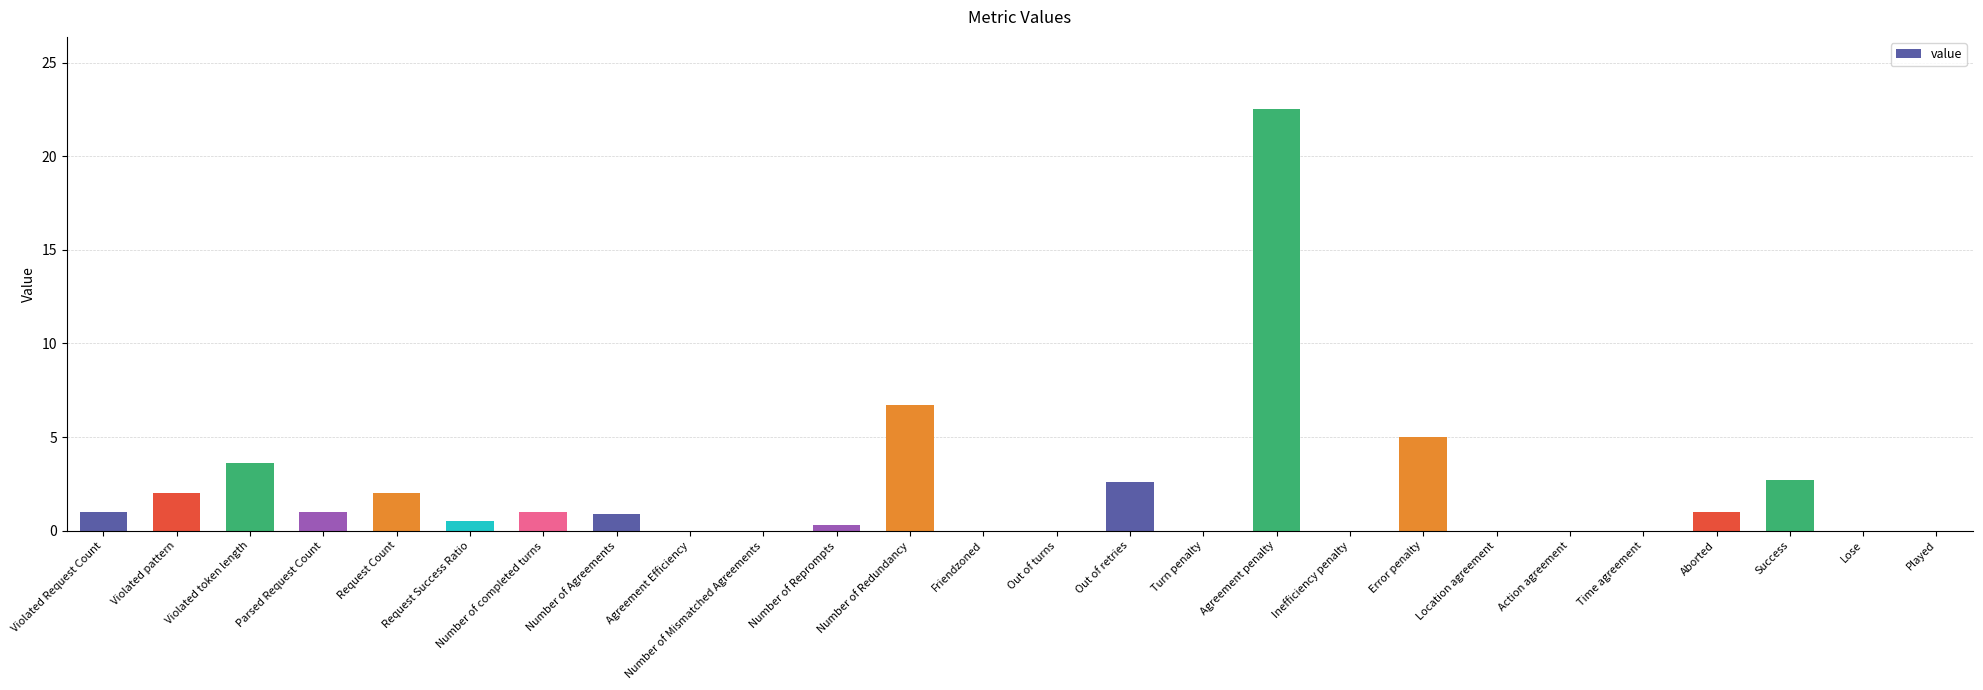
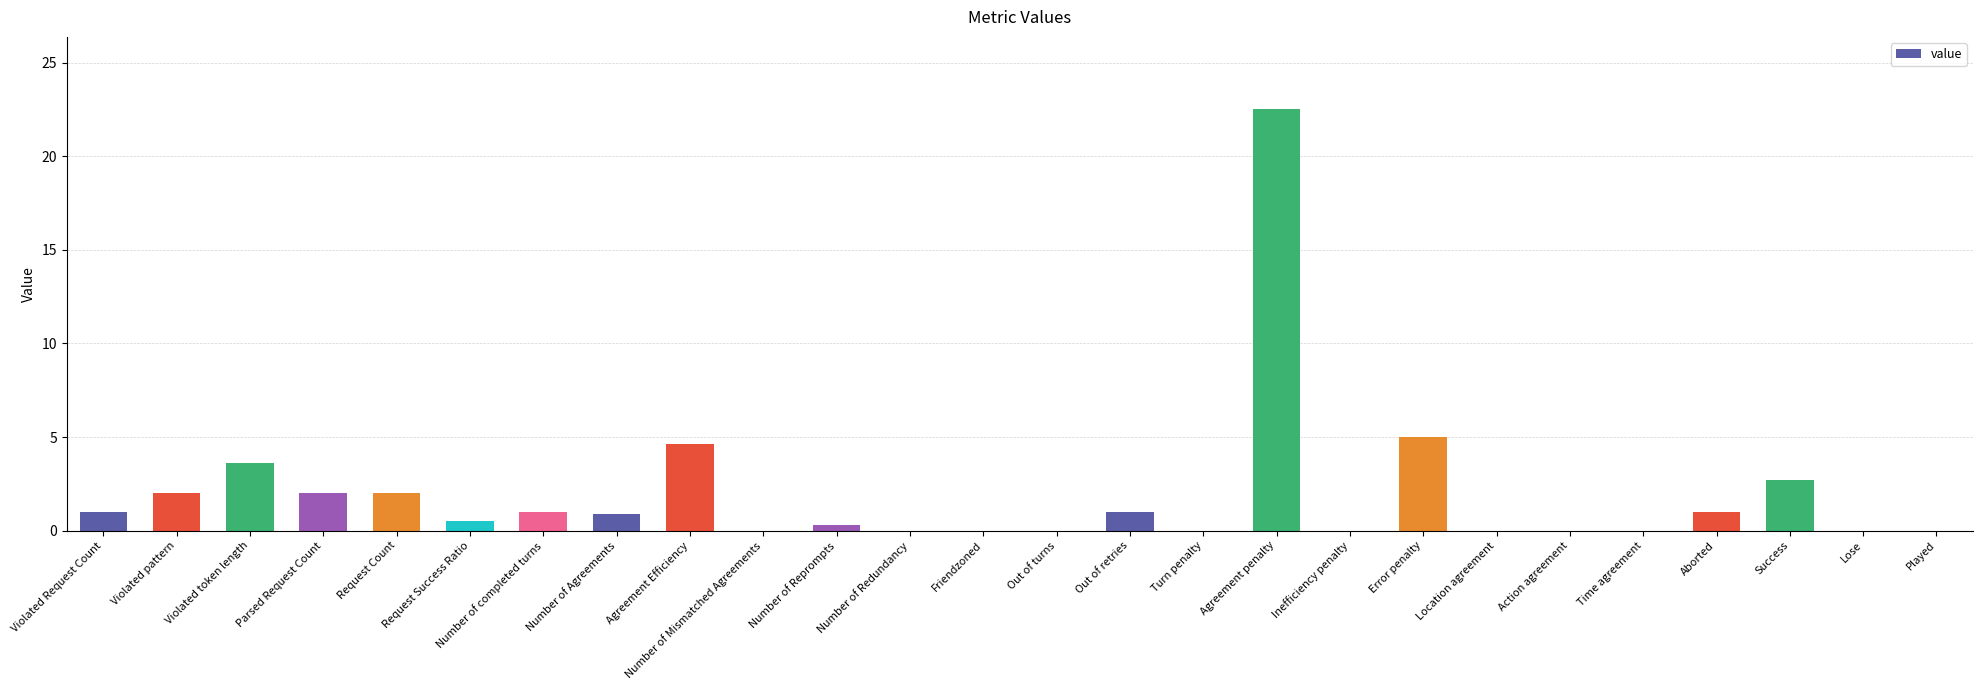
  {
    "Violated Request Count": 1.0,
    "Violated pattern": 2.0,
    "Violated token length": 3.6,
-   "Parsed Request Count": 1,
+   "Parsed Request Count": 2,
    "Request Count": 2.0,
    "Request Success Ratio": 0.5,
    "Number of completed turns": 1.0,
    "Number of Agreements": 0.9,
-   "Agreement Efficiency": 0.0,
+   "Agreement Efficiency": 4.6,
    "Number of Mismatched Agreements": 0.0,
    "Number of Reprompts": 0.3,
-   "Number of Redundancy": 6.7,
+   "Number of Redundancy": 0.0,
    "Friendzoned": 0.0,
    "Out of turns": 0.0,
-   "Out of retries": 2.6,
+   "Out of retries": 1.0,
    "Turn penalty": 0.0,
    "Agreement penalty": 22.5,
    "Inefficiency penalty": 0.0,
    "Error penalty": 5.0,
    "Location agreement": 0.0,
    "Action agreement": 0.0,
    "Time agreement": 0.0,
    "Aborted": 1.0,
    "Success": 2.7,
    "Lose": 0.0,
    "Played": 0.0
  }
